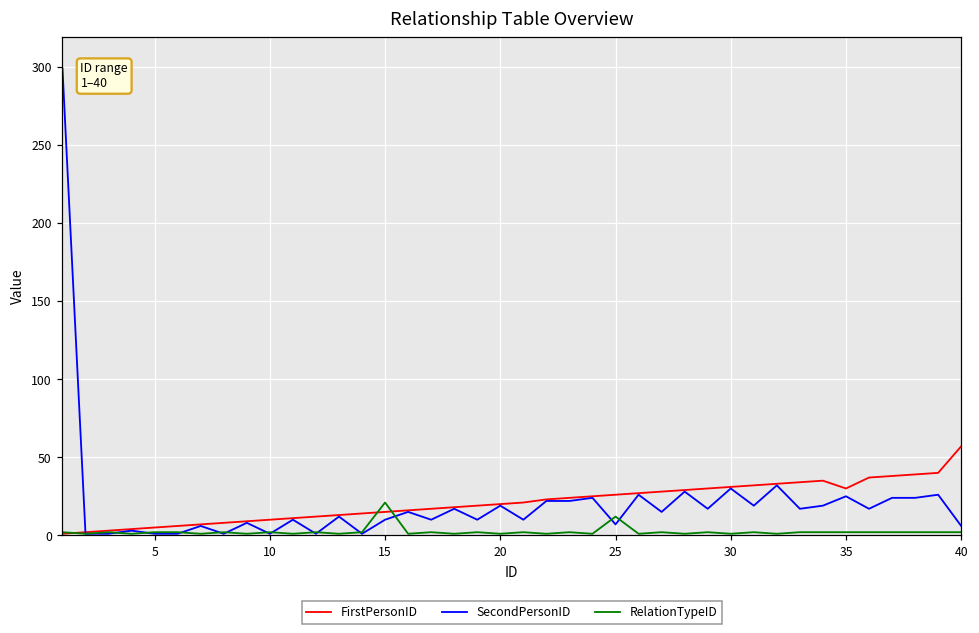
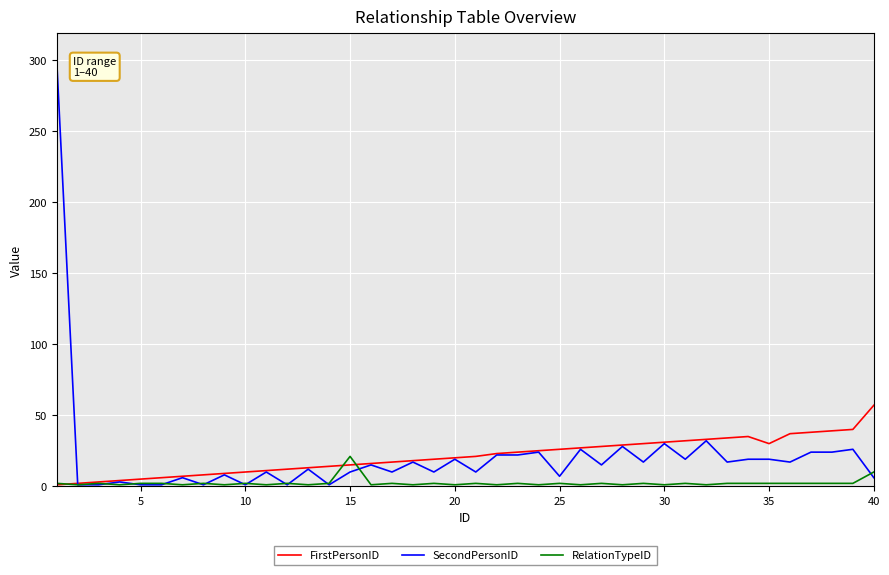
  {
    "FirstPersonID": {
      "5": 5,
      "10": 10,
      "15": 15,
      "25": 26,
      "35": 30,
      "40": 57
    },
    "SecondPersonID": {
      "15": 10,
      "25": 7,
-     "35": 25,
+     "35": 19,
      "40": 6
    },
    "RelationTypeID": {
      "15": 21,
      "20": 1,
-     "25": 12,
+     "25": 2,
      "30": 1,
      "35": 2,
-     "40": 2
+     "40": 10
    }
  }
